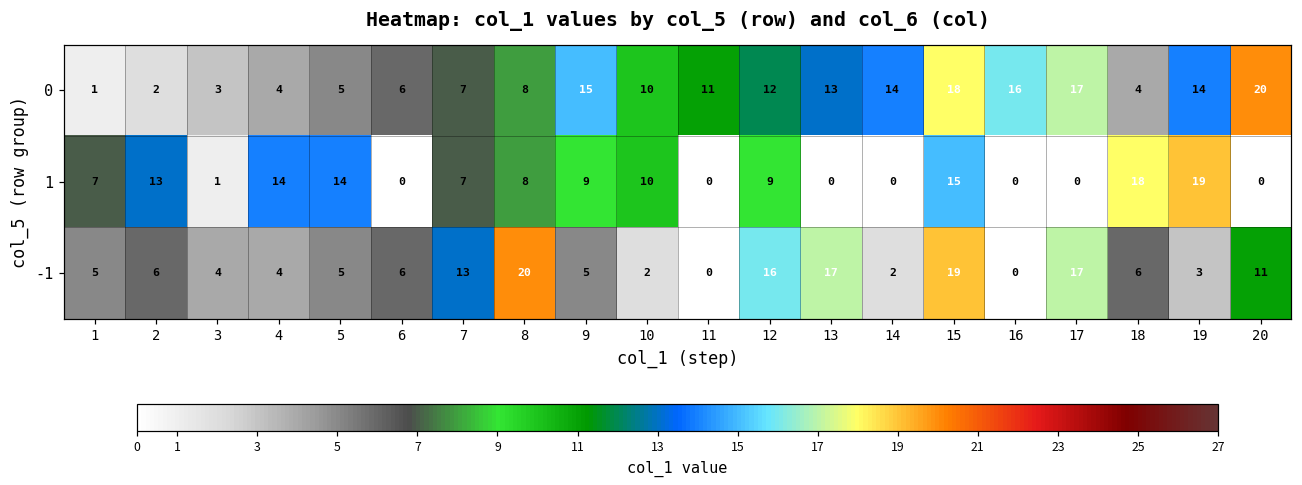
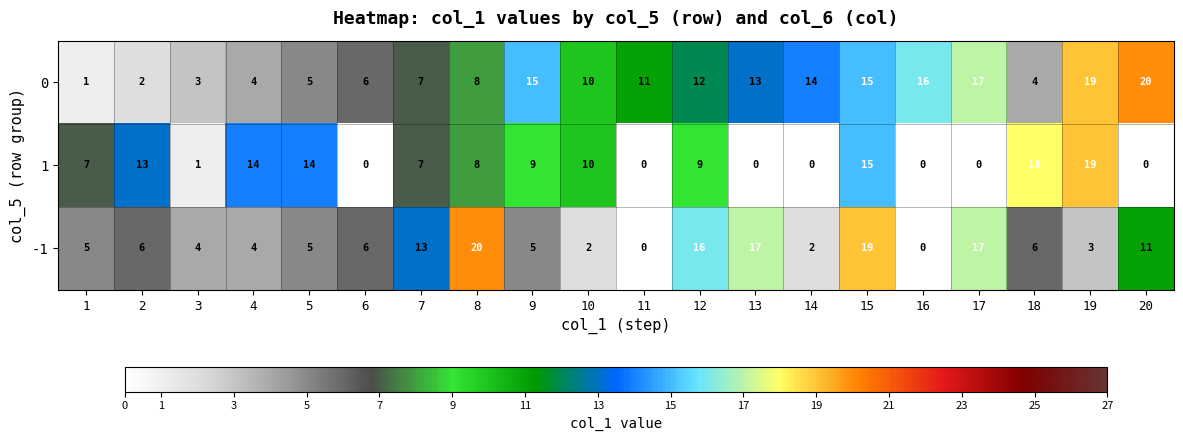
  {
    "0": {
      "1": 1,
      "2": 2,
      "3": 3,
      "4": 4,
      "5": 5,
      "6": 6,
      "7": 7,
      "8": 8,
      "9": 15,
      "10": 10,
      "11": 11,
      "12": 12,
      "13": 13,
      "14": 14,
-     "15": 18,
+     "15": 15,
      "16": 16,
      "17": 17,
      "18": 4,
-     "19": 14,
+     "19": 19,
      "20": 20
    },
    "1": {
      "1": 7,
      "2": 13,
      "3": 1,
      "4": 14,
      "5": 14,
      "6": 0,
      "7": 7,
      "8": 8,
      "9": 9,
      "10": 10,
      "11": 0,
      "12": 9,
      "13": 0,
      "14": 0,
      "15": 15,
      "16": 0,
      "17": 0,
      "18": 18,
      "19": 19,
      "20": 0
    },
    "-1": {
      "1": 5,
      "2": 6,
      "3": 4,
      "4": 4,
      "5": 5,
      "6": 6,
      "7": 13,
      "8": 20,
      "9": 5,
      "10": 2,
      "11": 0,
      "12": 16,
      "13": 17,
      "14": 2,
      "15": 19,
      "16": 0,
      "17": 17,
      "18": 6,
      "19": 3,
      "20": 11
    }
  }
